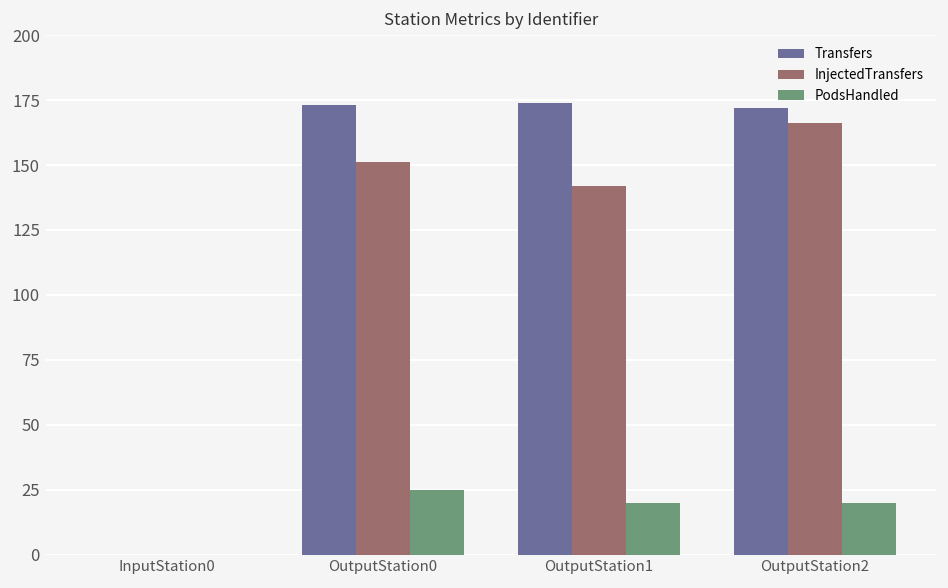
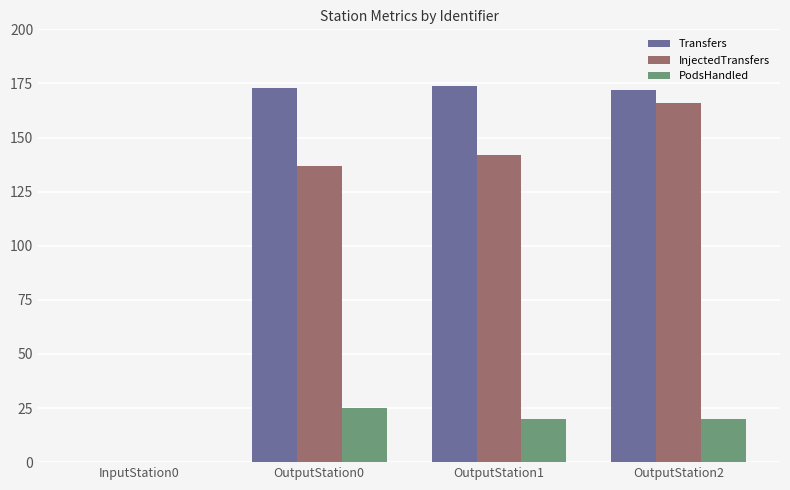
  {
    "InjectedTransfers": {
      "InputStation0": 0,
-     "OutputStation0": 151,
+     "OutputStation0": 137,
      "OutputStation1": 142,
      "OutputStation2": 166
    }
  }
